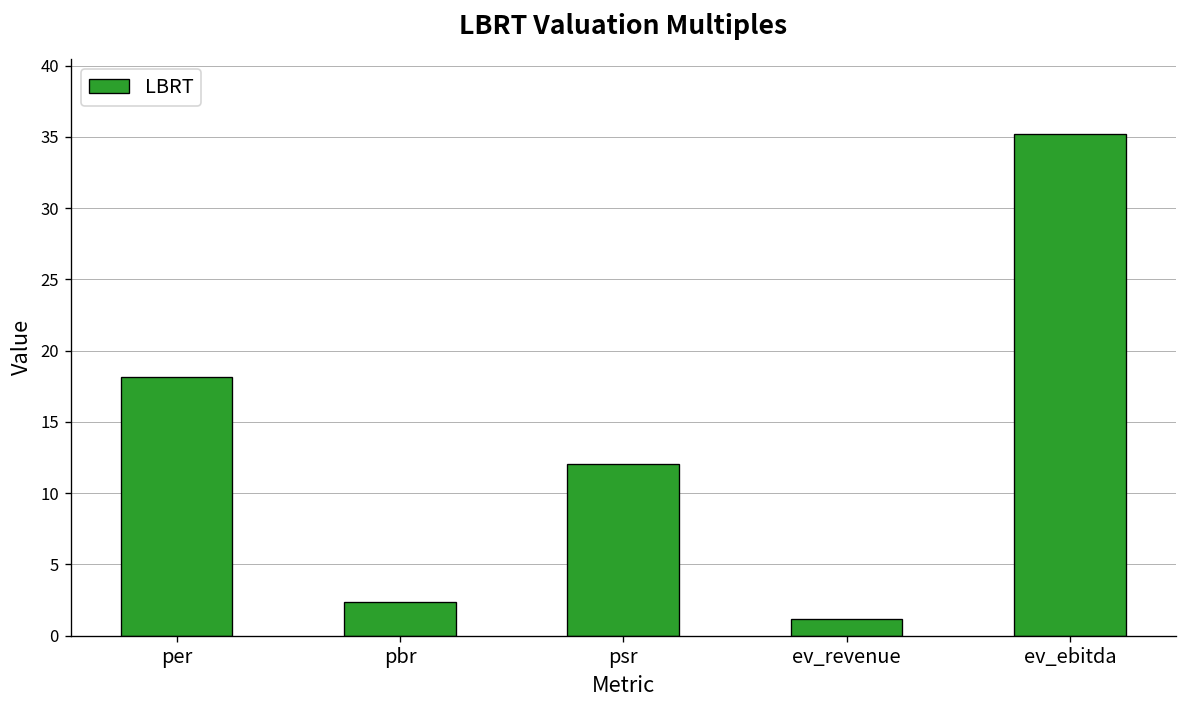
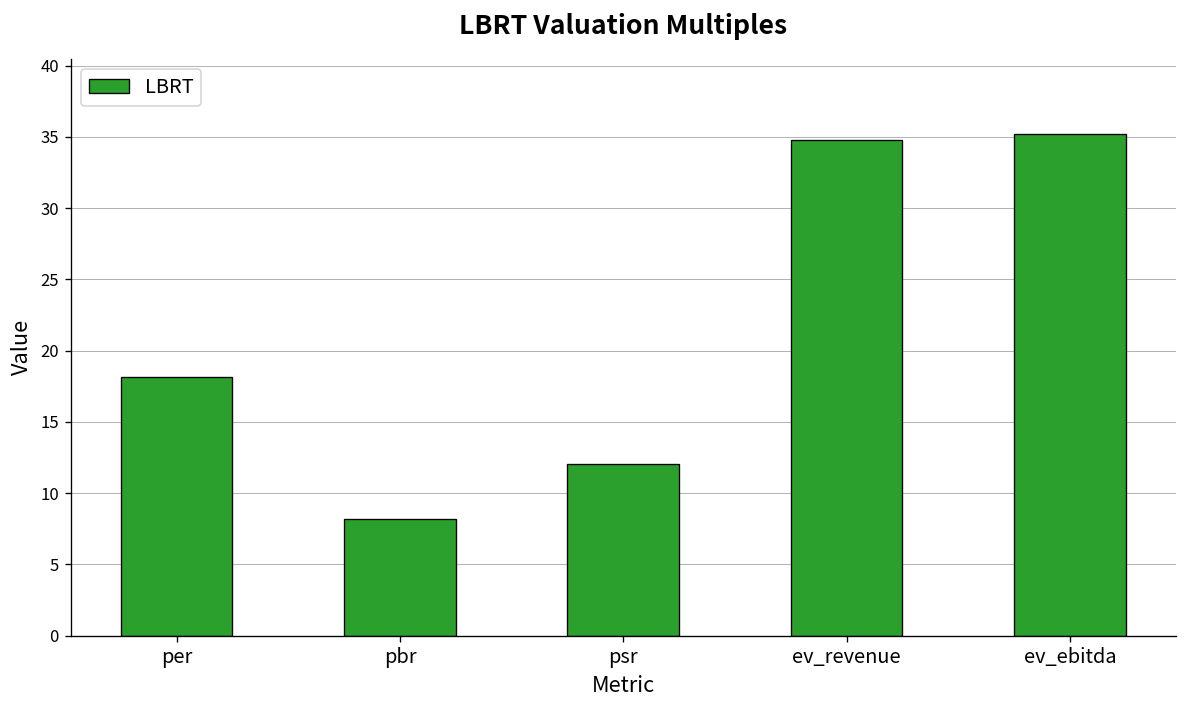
  {
    "per": 18.2,
-   "pbr": 2.3,
+   "pbr": 8.2,
    "psr": 12.1,
-   "ev_revenue": 1.2,
+   "ev_revenue": 34.8,
    "ev_ebitda": 35.2
  }
